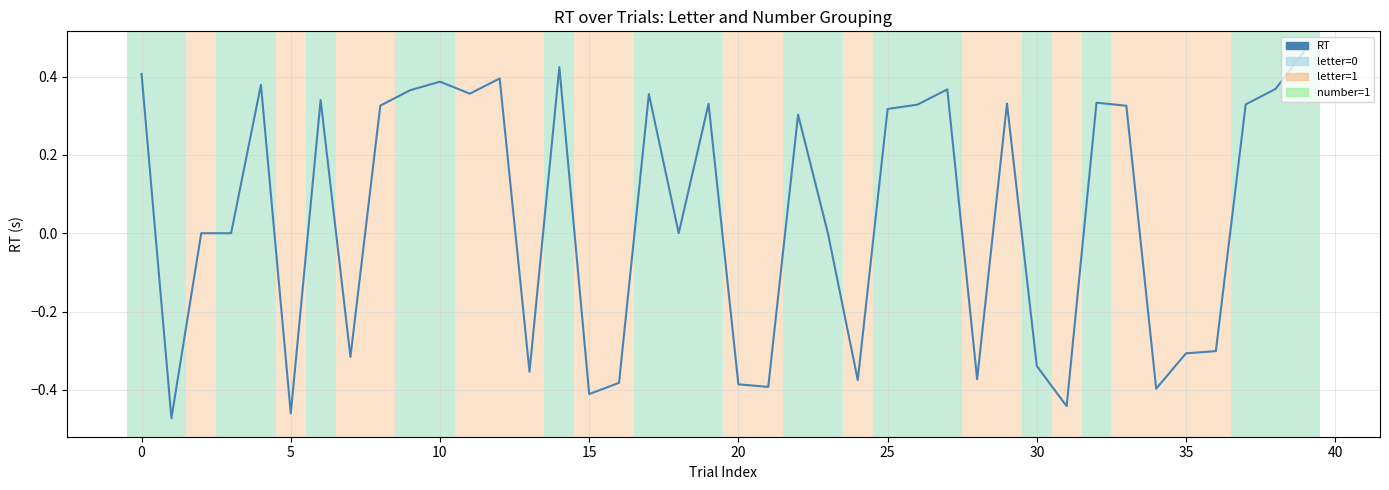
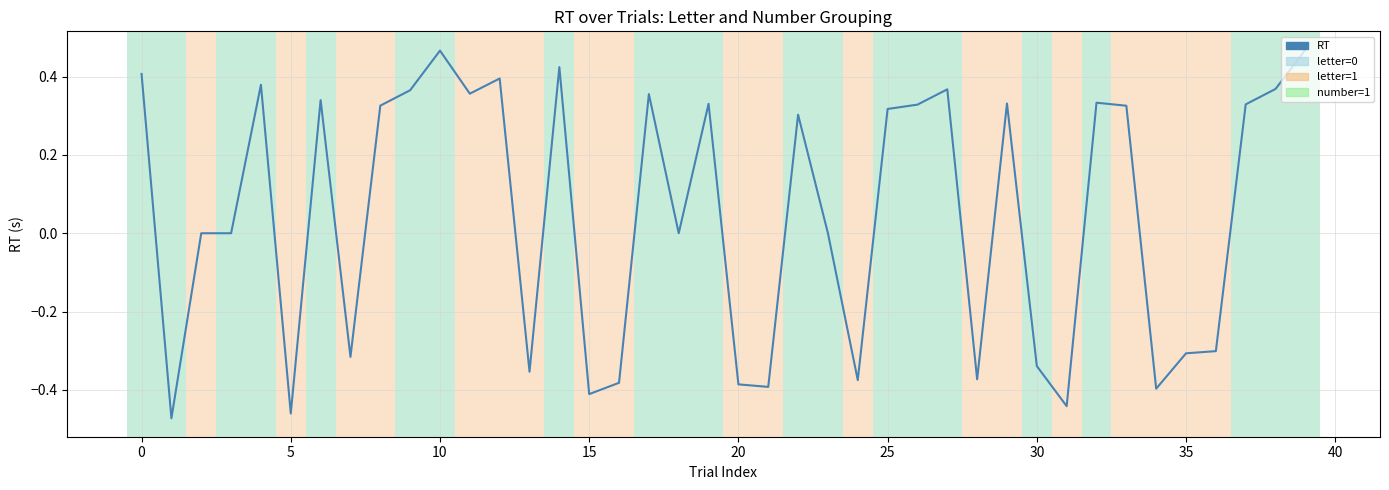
  {
    "0": 0.41,
    "5": -0.46,
-   "10": 0.39,
+   "10": 0.47,
    "15": -0.41,
    "20": -0.39,
    "25": 0.32,
    "30": -0.34,
    "35": -0.31
  }
